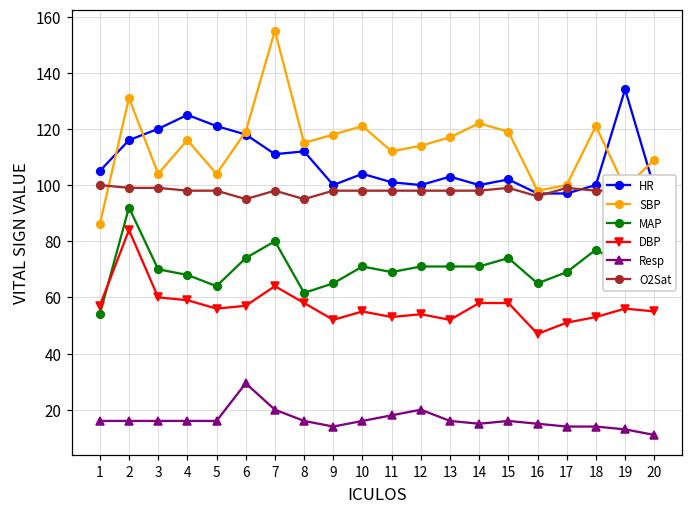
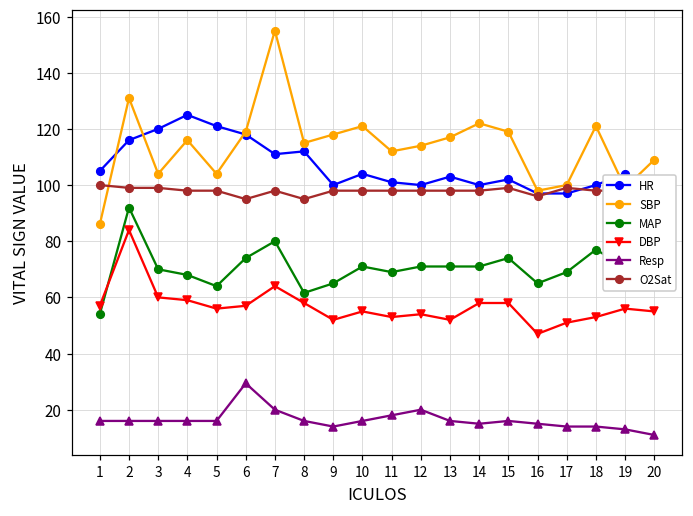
  {
    "HR": {
      "1": 105,
      "2": 116,
      "3": 120,
      "4": 125,
      "5": 121,
      "7": 111,
      "8": 112,
      "9": 100,
      "10": 104,
      "11": 101,
      "12": 100,
      "13": 103,
      "14": 100,
      "15": 102,
      "17": 97,
      "18": 100,
-     "19": 134
+     "19": 104
    },
    "SBP": {
      "1": 86,
      "2": 131,
      "3": 104,
      "4": 116,
      "5": 104,
      "7": 155,
      "8": 115,
      "9": 118,
      "10": 121,
      "11": 112,
      "12": 114,
      "13": 117,
      "14": 122,
      "15": 119,
      "18": 121,
      "20": 109
    },
    "MAP": {
      "1": 54,
      "2": 92,
      "3": 70,
      "4": 68,
      "5": 64,
      "6": 74,
      "7": 80,
      "8": 62,
      "9": 65,
      "10": 71,
      "11": 69,
      "12": 71,
      "13": 71,
      "14": 71,
      "15": 74,
      "16": 65,
      "17": 69,
      "18": 77
    },
    "DBP": {
      "1": 57,
      "2": 84,
      "3": 60,
      "4": 59,
      "5": 56,
      "6": 57,
      "7": 64,
      "8": 58,
      "9": 52,
      "10": 55,
      "11": 53,
      "12": 54,
      "13": 52,
      "14": 58,
      "15": 58,
      "16": 47,
      "17": 51,
      "18": 53,
      "19": 56,
      "20": 55
    },
    "Resp": {
      "1": 16,
      "2": 16,
      "3": 16,
      "4": 16,
      "5": 16,
      "6": 29,
      "7": 20,
      "8": 16,
      "9": 14,
      "10": 16,
      "11": 18,
      "12": 20,
      "13": 16,
      "14": 15,
      "15": 16,
      "16": 15,
      "17": 14,
      "18": 14,
      "19": 13,
      "20": 11
    },
    "O2Sat": {
      "1": 100,
      "2": 99,
      "3": 99,
      "4": 98,
      "5": 98,
      "6": 95,
      "7": 98,
      "8": 95,
      "9": 98,
      "10": 98,
      "11": 98,
      "12": 98,
      "13": 98,
      "14": 98,
      "15": 99,
      "16": 96,
      "18": 98
    }
  }
